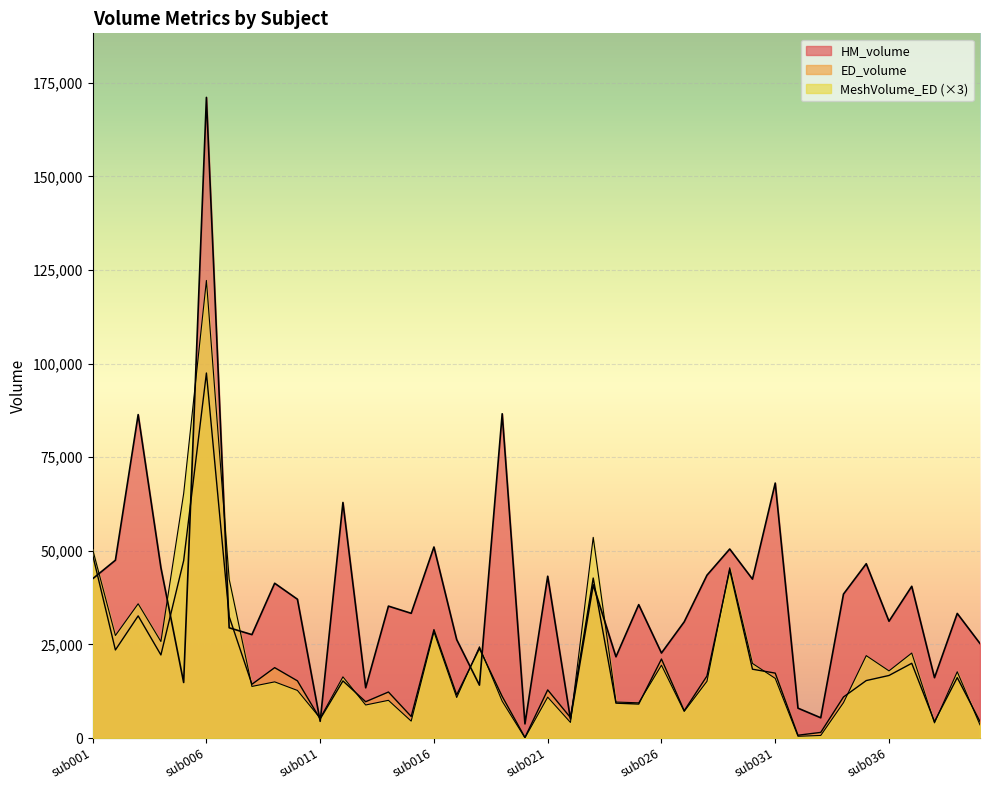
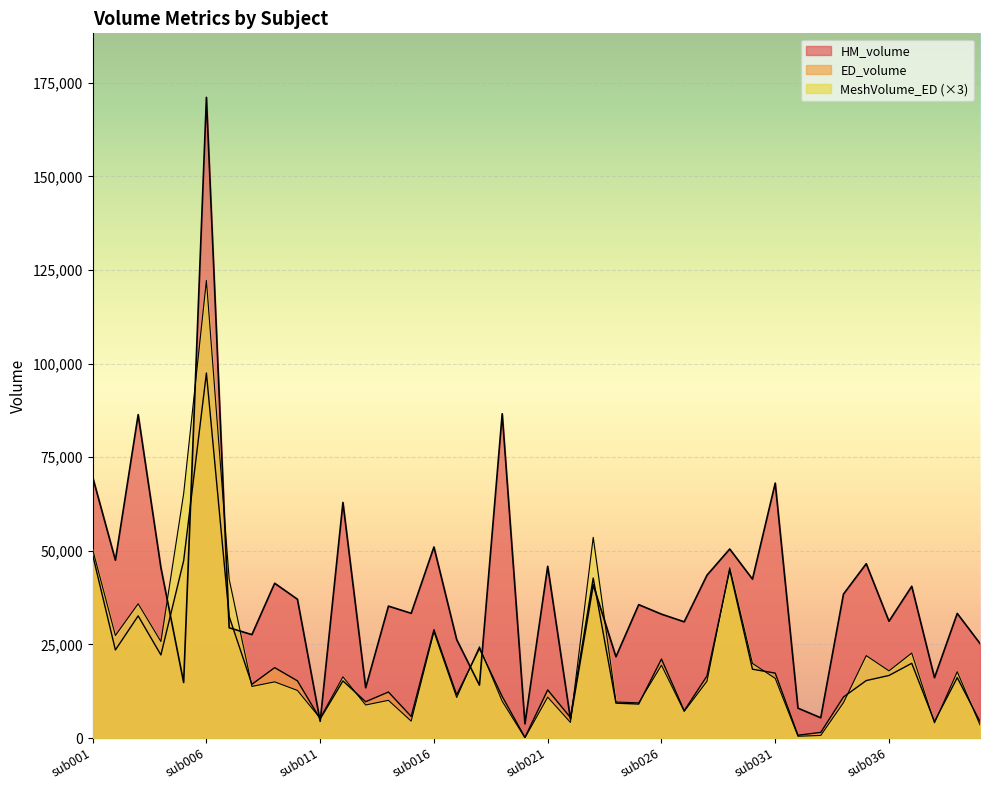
  {
    "HM_volume": {
-     "sub001": "43,000",
+     "sub001": "70,000",
      "sub006": "171,000",
      "sub016": "51,000",
-     "sub021": "43,000",
-     "sub026": "23,000",
+     "sub021": "46,000",
+     "sub026": "33,000",
      "sub031": "68,000",
      "sub036": "31,000"
    }
  }
